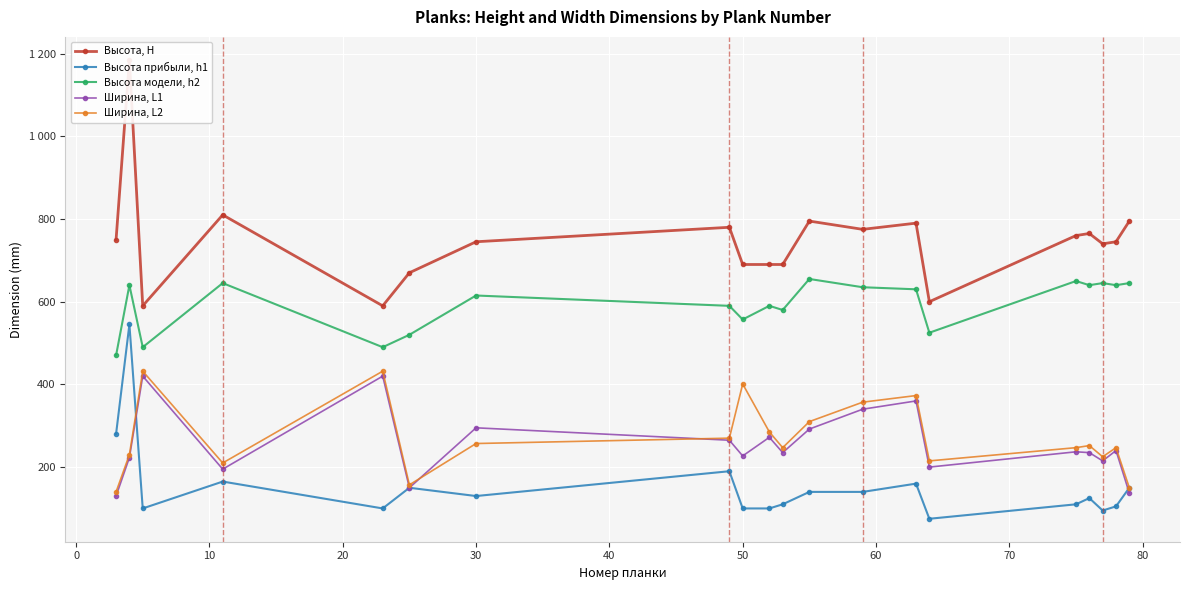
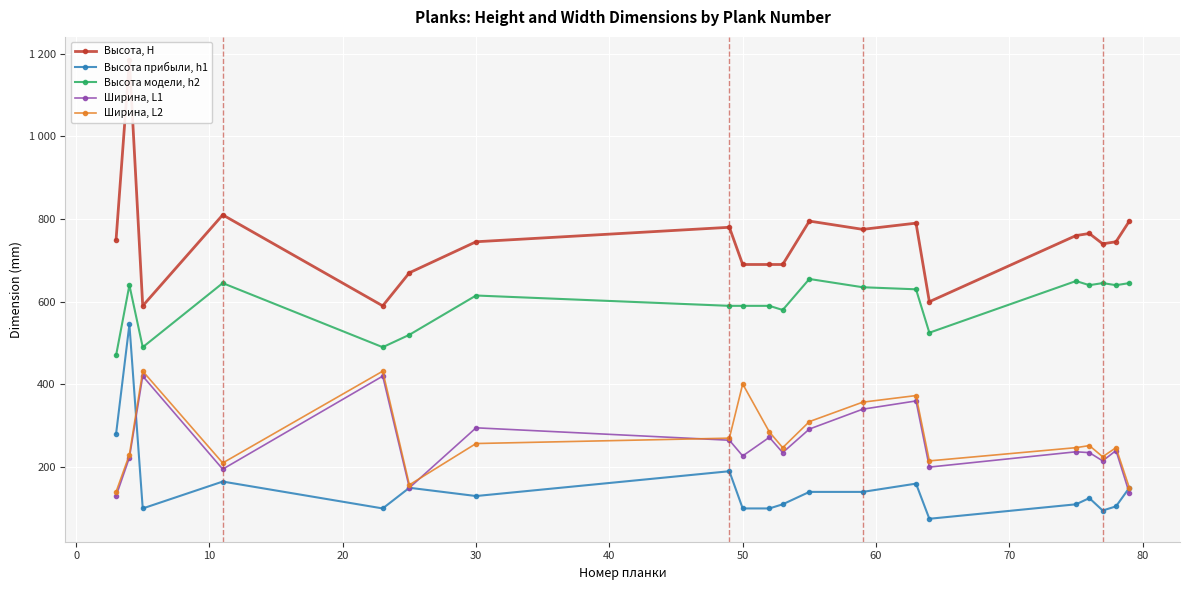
  {
    "Высота, Н": {
      "30": 750,
      "50": 690
    },
    "Высота прибыли, h1": {
      "30": 130,
      "50": 100
    },
    "Высота модели, h2": {
      "30": 620,
-     "50": 560
+     "50": 590
    },
    "Ширина, L1": {
      "30": 300,
      "50": 230
    },
    "Ширина, L2": {
      "30": 260,
      "50": 400
    }
  }
